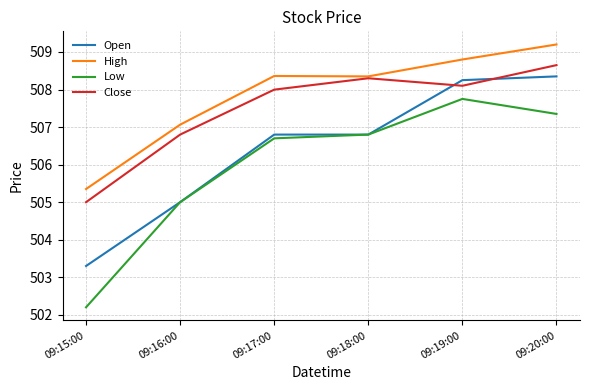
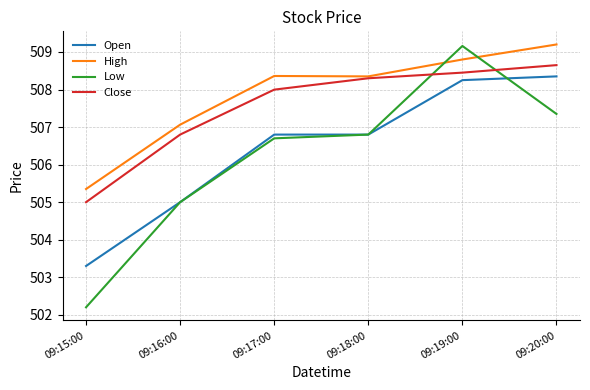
  {
    "Open": {
      "09:15:00": 503.3,
      "09:17:00": 506.8,
      "09:19:00": 508.3,
      "09:20:00": 508.4
    },
    "High": {
      "09:15:00": 505.4,
      "09:16:00": 507.1,
      "09:17:00": 508.4,
      "09:19:00": 508.8,
      "09:20:00": 509.2
    },
    "Low": {
      "09:15:00": 502.2,
      "09:17:00": 506.7,
-     "09:19:00": 507.8,
+     "09:19:00": 509.2,
      "09:20:00": 507.4
    },
    "Close": {
      "09:15:00": 505.0,
      "09:16:00": 506.8,
      "09:17:00": 508.0,
-     "09:19:00": 508.1,
+     "09:19:00": 508.5,
      "09:20:00": 508.6
    }
  }
